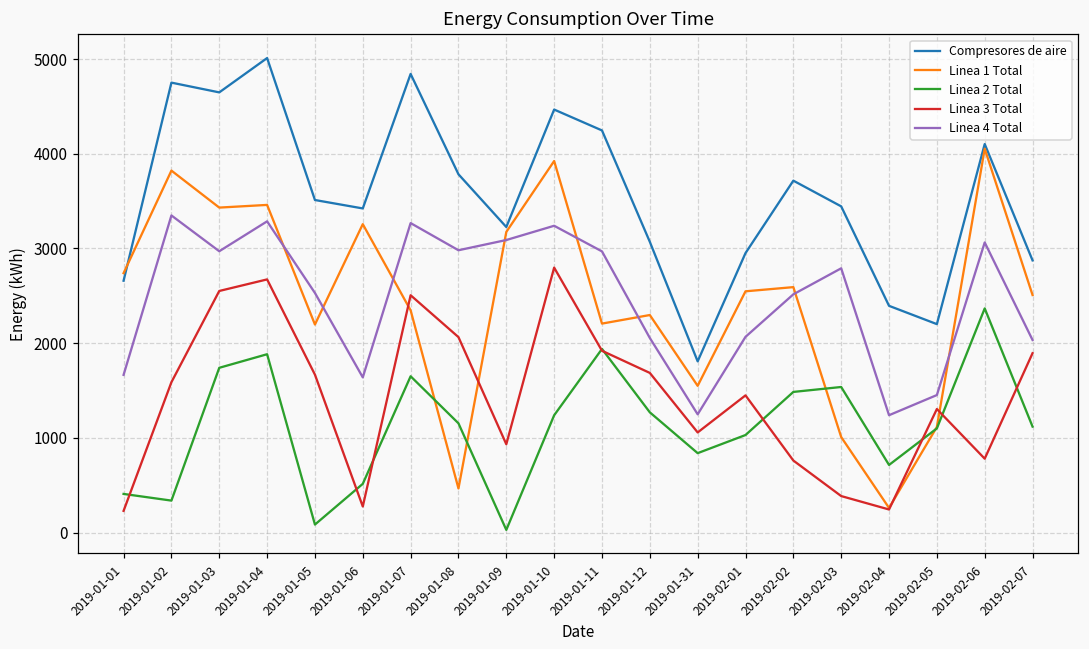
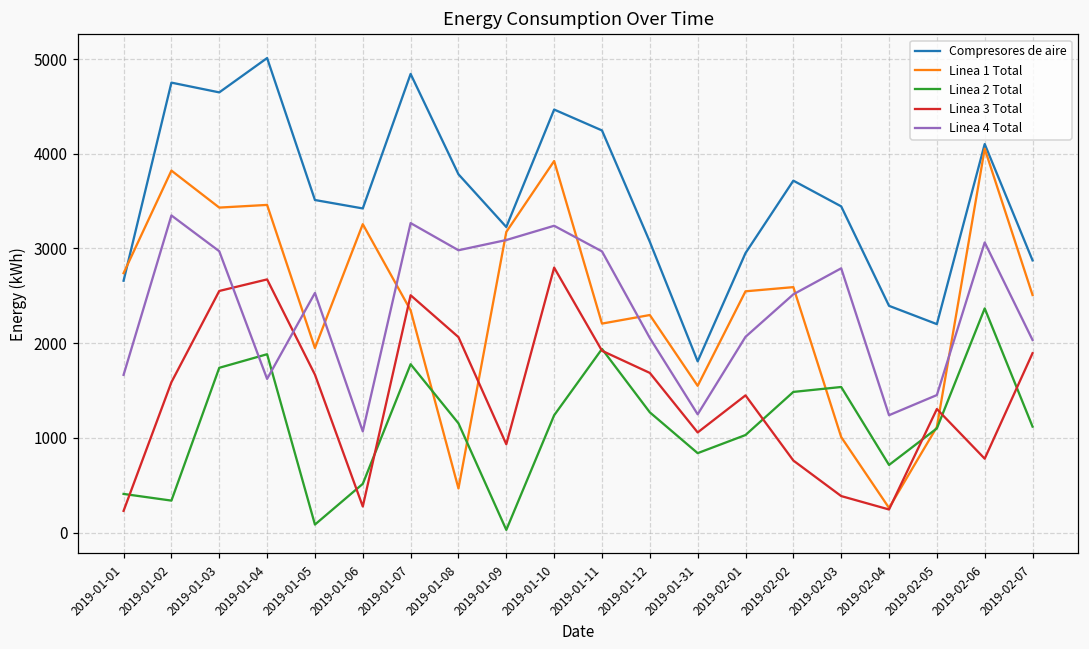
  {
    "Compresores de aire": {
      "2019-01-01": 2700,
      "2019-01-02": 4800,
      "2019-01-03": 4600,
      "2019-01-04": 5000,
      "2019-01-05": 3500,
      "2019-01-06": 3400,
      "2019-01-07": 4800,
      "2019-01-08": 3800,
      "2019-01-09": 3200,
      "2019-01-10": 4500,
      "2019-01-11": 4200,
      "2019-01-12": 3100,
      "2019-01-31": 1800,
      "2019-02-01": 3000,
      "2019-02-02": 3700,
      "2019-02-03": 3400,
      "2019-02-04": 2400,
      "2019-02-05": 2200,
      "2019-02-06": 4100,
      "2019-02-07": 2900
    },
    "Linea 1 Total": {
      "2019-01-01": 2700,
      "2019-01-02": 3800,
      "2019-01-03": 3400,
      "2019-01-04": 3500,
-     "2019-01-05": 2200,
+     "2019-01-05": 1900,
      "2019-01-06": 3300,
      "2019-01-07": 2300,
      "2019-01-08": 500,
      "2019-01-09": 3200,
      "2019-01-10": 3900,
      "2019-01-11": 2200,
      "2019-01-12": 2300,
      "2019-01-31": 1500,
      "2019-02-01": 2500,
      "2019-02-02": 2600,
      "2019-02-03": 1000,
      "2019-02-06": 4100,
      "2019-02-07": 2500
    },
    "Linea 2 Total": {
      "2019-01-01": 400,
      "2019-01-02": 300,
      "2019-01-03": 1700,
      "2019-01-04": 1900,
      "2019-01-05": 100,
      "2019-01-06": 500,
-     "2019-01-07": 1600,
+     "2019-01-07": 1800,
      "2019-01-08": 1200,
      "2019-01-09": 0,
      "2019-01-10": 1200,
      "2019-01-12": 1300,
      "2019-01-31": 800,
      "2019-02-01": 1000,
      "2019-02-02": 1500,
      "2019-02-03": 1500,
      "2019-02-04": 700,
      "2019-02-06": 2400,
      "2019-02-07": 1100
    },
    "Linea 3 Total": {
      "2019-01-01": 200,
      "2019-01-02": 1600,
      "2019-01-03": 2600,
      "2019-01-04": 2700,
      "2019-01-05": 1700,
      "2019-01-06": 300,
      "2019-01-07": 2500,
      "2019-01-08": 2100,
      "2019-01-09": 900,
      "2019-01-10": 2800,
      "2019-01-12": 1700,
      "2019-01-31": 1100,
      "2019-02-01": 1400,
      "2019-02-02": 800,
      "2019-02-03": 400,
      "2019-02-05": 1300,
      "2019-02-06": 800,
      "2019-02-07": 1900
    },
    "Linea 4 Total": {
      "2019-01-01": 1700,
      "2019-01-02": 3300,
      "2019-01-03": 3000,
-     "2019-01-04": 3300,
+     "2019-01-04": 1600,
      "2019-01-05": 2500,
-     "2019-01-06": 1600,
+     "2019-01-06": 1100,
      "2019-01-07": 3300,
      "2019-01-08": 3000,
      "2019-01-09": 3100,
      "2019-01-10": 3200,
      "2019-01-11": 3000,
      "2019-01-12": 2100,
      "2019-01-31": 1200,
      "2019-02-01": 2100,
      "2019-02-02": 2500,
      "2019-02-03": 2800,
      "2019-02-04": 1200,
      "2019-02-05": 1500,
      "2019-02-06": 3100,
      "2019-02-07": 2000
    }
  }
